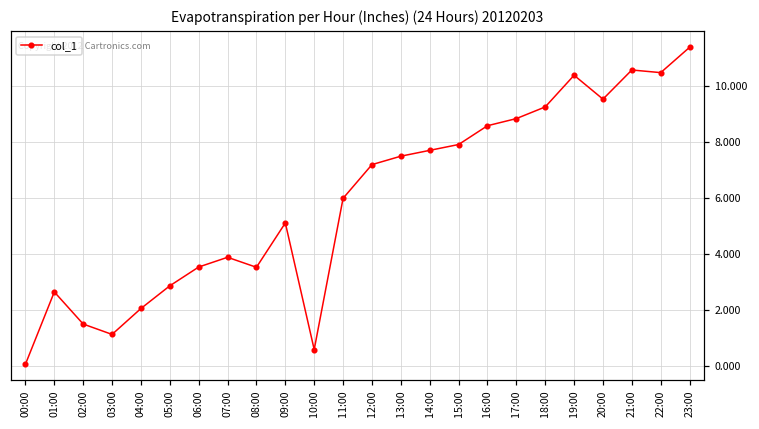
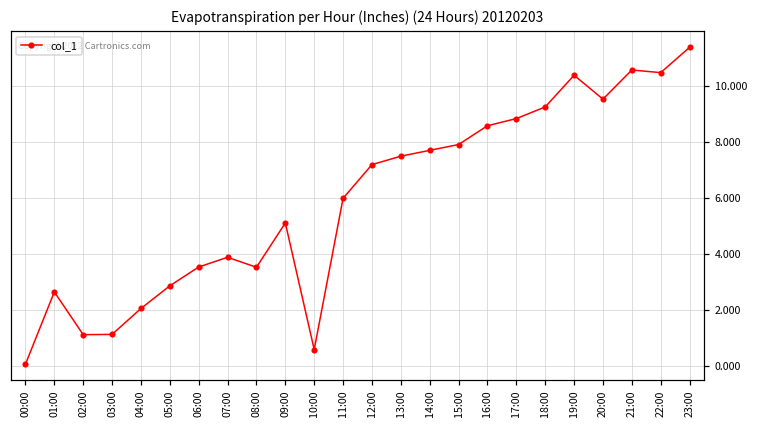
  {
    "00:00": 0.0,
    "01:00": 2.6,
-   "02:00": 1.5,
+   "02:00": 1.1,
    "03:00": 1.1,
    "04:00": 2.0,
    "05:00": 2.9,
    "06:00": 3.5,
    "07:00": 3.9,
    "08:00": 3.5,
    "09:00": 5.1,
    "10:00": 0.6,
    "11:00": 6.0,
    "12:00": 7.2,
    "13:00": 7.5,
    "14:00": 7.7,
    "15:00": 7.9,
    "16:00": 8.6,
    "17:00": 8.8,
    "18:00": 9.3,
    "19:00": 10.4,
    "20:00": 9.5,
    "21:00": 10.6,
    "22:00": 10.5,
    "23:00": 11.4
  }
